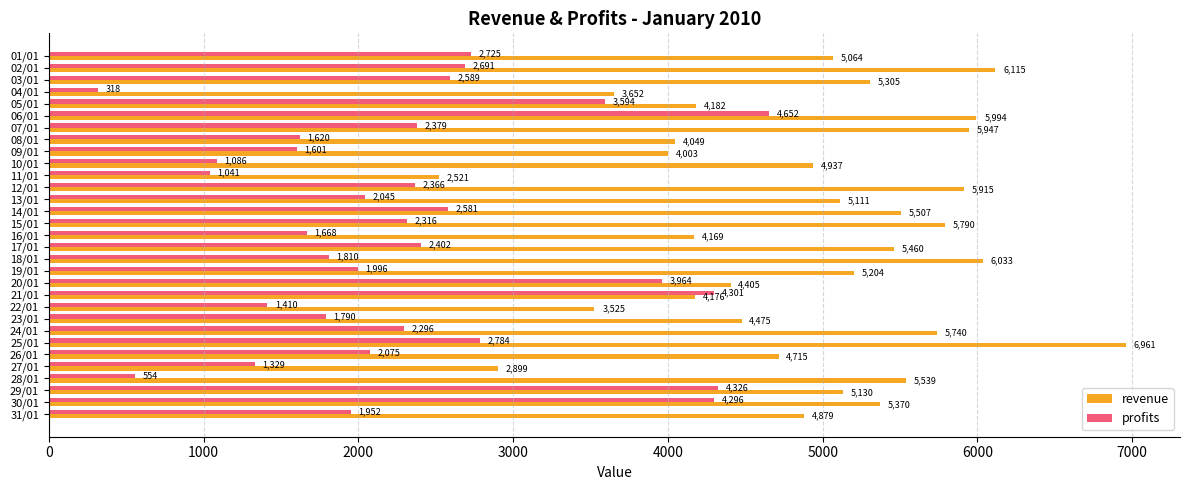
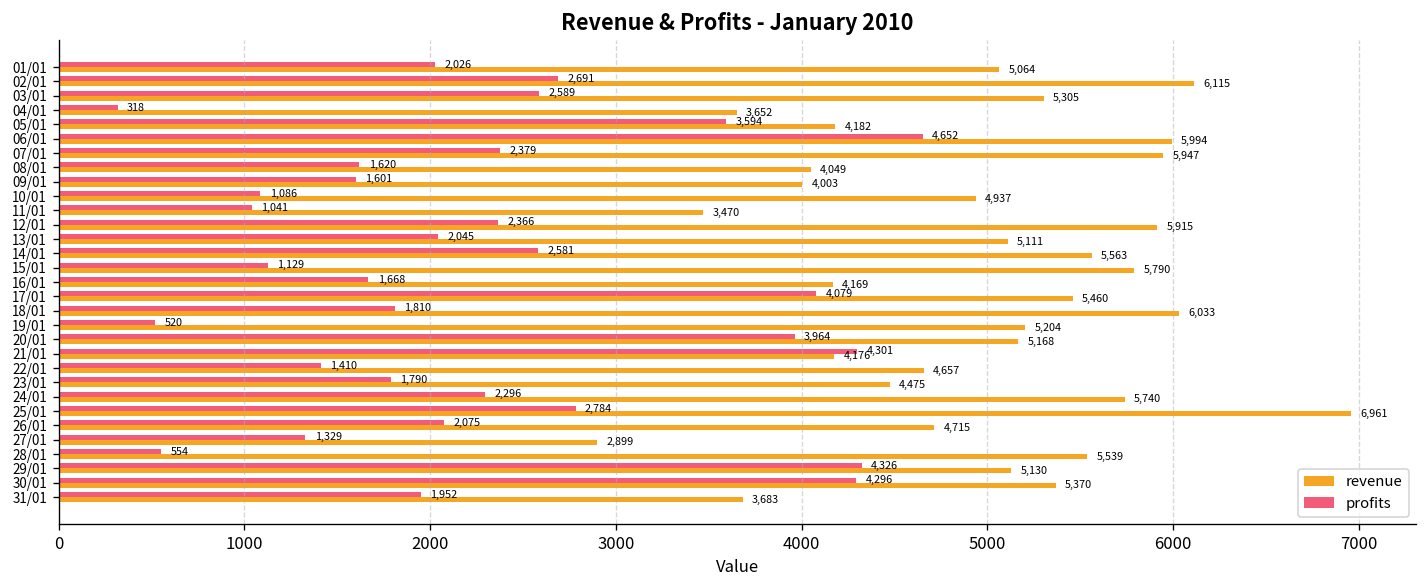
  {
    "revenue": {
      "01/01": "5,064",
      "02/01": "6,115",
      "03/01": "5,305",
      "04/01": "3,652",
      "05/01": "4,182",
      "06/01": "5,994",
      "07/01": "5,947",
      "08/01": "4,049",
      "09/01": "4,003",
      "10/01": "4,937",
-     "11/01": "2,521",
+     "11/01": "3,470",
      "12/01": "5,915",
      "13/01": "5,111",
-     "14/01": "5,507",
+     "14/01": "5,563",
      "15/01": "5,790",
      "16/01": "4,169",
      "17/01": "5,460",
      "18/01": "6,033",
      "19/01": "5,204",
-     "20/01": "4,405",
+     "20/01": "5,168",
      "21/01": "4,176",
-     "22/01": "3,525",
+     "22/01": "4,657",
      "23/01": "4,475",
      "24/01": "5,740",
      "25/01": "6,961",
      "26/01": "4,715",
      "27/01": "2,899",
      "28/01": "5,539",
      "29/01": "5,130",
      "30/01": "5,370",
-     "31/01": "4,879"
+     "31/01": "3,683"
    },
    "profits": {
-     "01/01": "2,725",
+     "01/01": "2,026",
      "02/01": "2,691",
      "03/01": "2,589",
      "04/01": "318",
      "05/01": "3,594",
      "06/01": "4,652",
      "07/01": "2,379",
      "08/01": "1,620",
      "09/01": "1,601",
      "10/01": "1,086",
      "11/01": "1,041",
      "12/01": "2,366",
      "13/01": "2,045",
      "14/01": "2,581",
-     "15/01": "2,316",
+     "15/01": "1,129",
      "16/01": "1,668",
-     "17/01": "2,402",
+     "17/01": "4,079",
      "18/01": "1,810",
-     "19/01": "1,996",
+     "19/01": "520",
      "20/01": "3,964",
      "21/01": "4,301",
      "22/01": "1,410",
      "23/01": "1,790",
      "24/01": "2,296",
      "25/01": "2,784",
      "26/01": "2,075",
      "27/01": "1,329",
      "28/01": "554",
      "29/01": "4,326",
      "30/01": "4,296",
      "31/01": "1,952"
    }
  }
